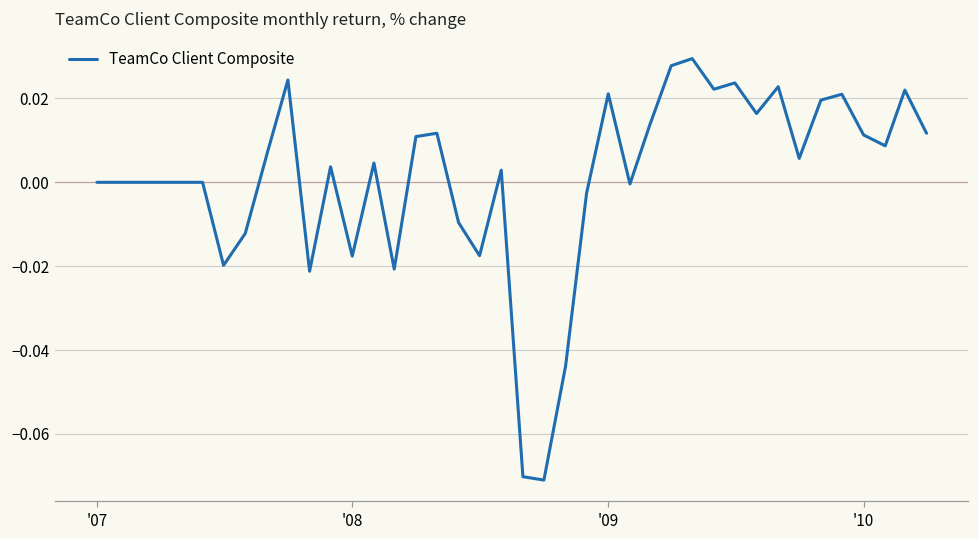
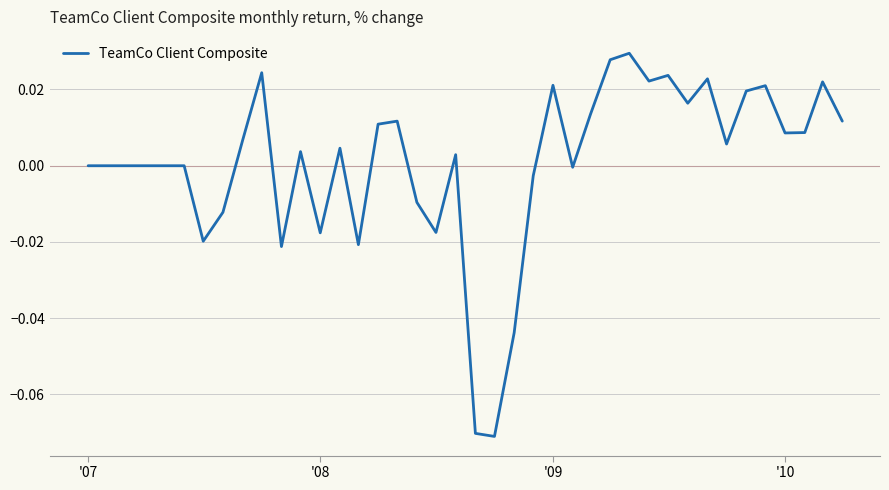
  {
    "'07": 0.000,
    "'08": -0.018,
    "'09": 0.021,
-   "'10": 0.011
+   "'10": 0.009
  }
